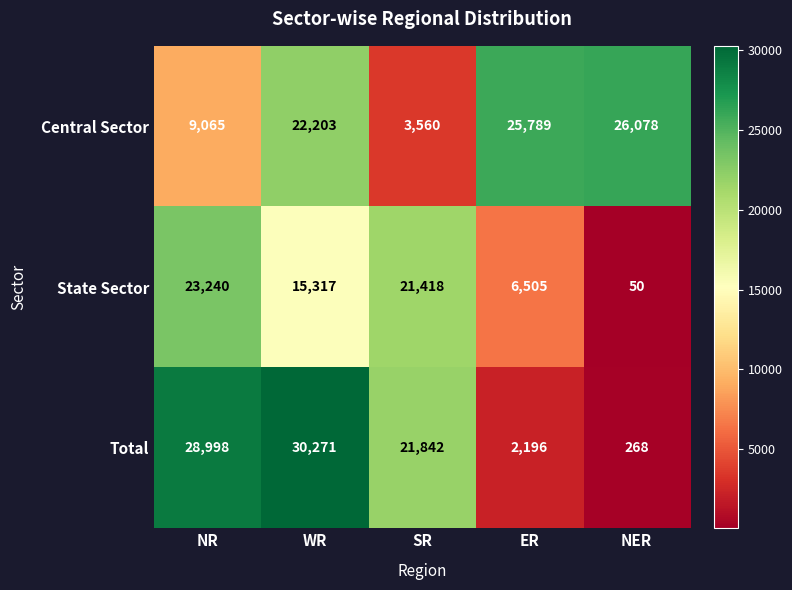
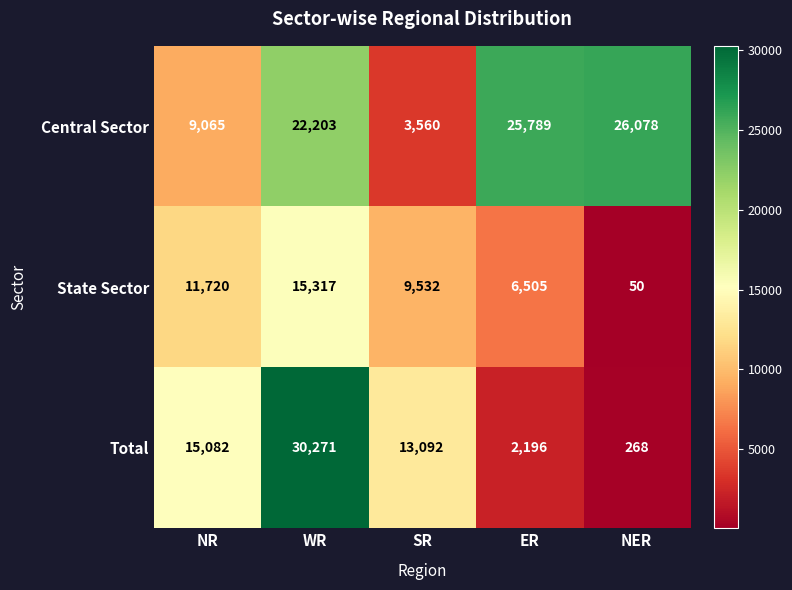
  {
    "Central Sector": {
      "NR": "9,065",
      "WR": "22,203",
      "SR": "3,560",
      "ER": "25,789",
      "NER": "26,078"
    },
    "State Sector": {
-     "NR": "23,240",
+     "NR": "11,720",
      "WR": "15,317",
-     "SR": "21,418",
+     "SR": "9,532",
      "ER": "6,505",
      "NER": "50"
    },
    "Total": {
-     "NR": "28,998",
+     "NR": "15,082",
      "WR": "30,271",
-     "SR": "21,842",
+     "SR": "13,092",
      "ER": "2,196",
      "NER": "268"
    }
  }
